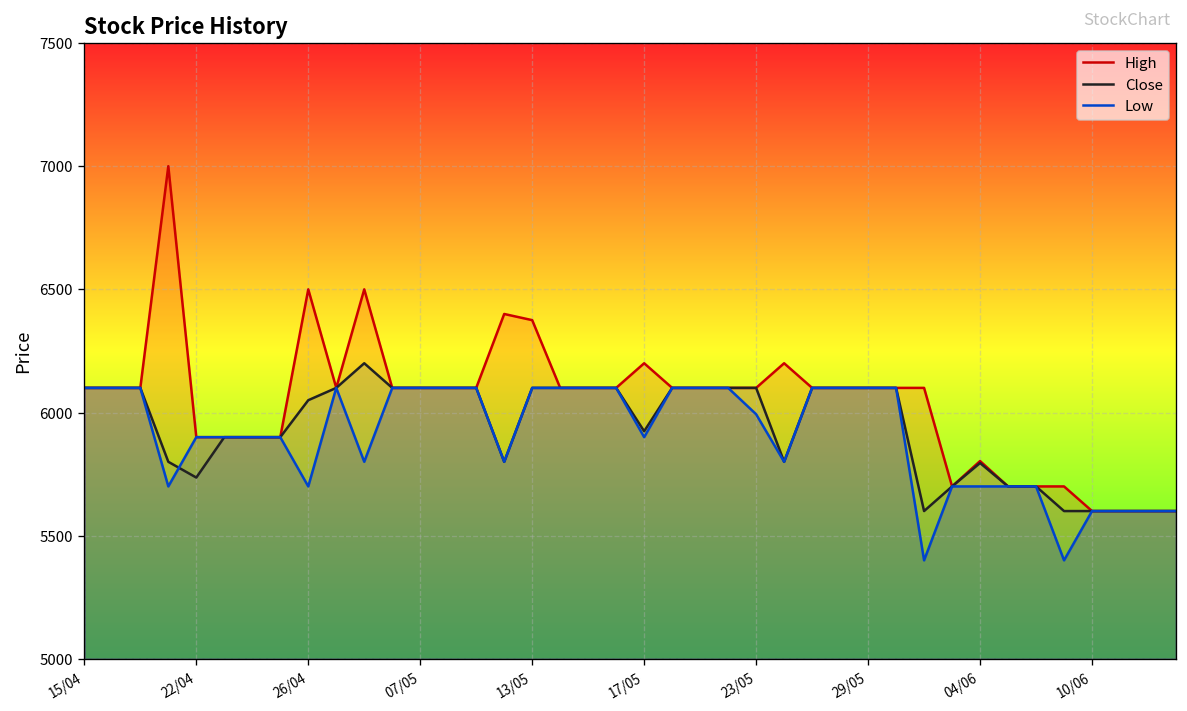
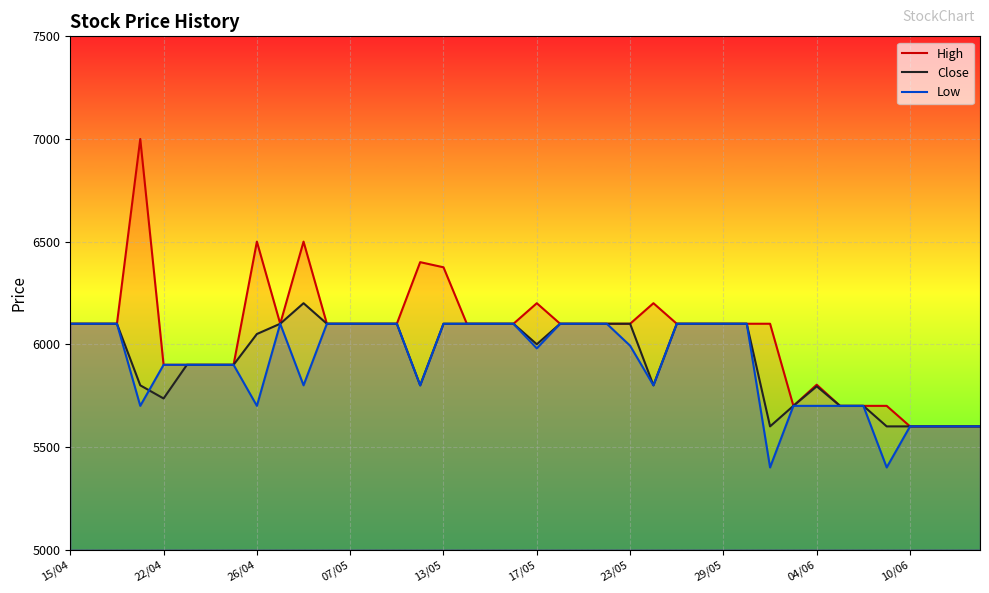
  {
    "High": {
      "26/04": 6500,
      "13/05": 6380,
      "17/05": 6200
    },
    "Close": {
      "22/04": 5740,
      "26/04": 6050,
-     "17/05": 5920
+     "17/05": 6000
    },
    "Low": {
      "26/04": 5700,
-     "17/05": 5900,
+     "17/05": 5980,
      "23/05": 5990,
      "04/06": 5700
    }
  }
